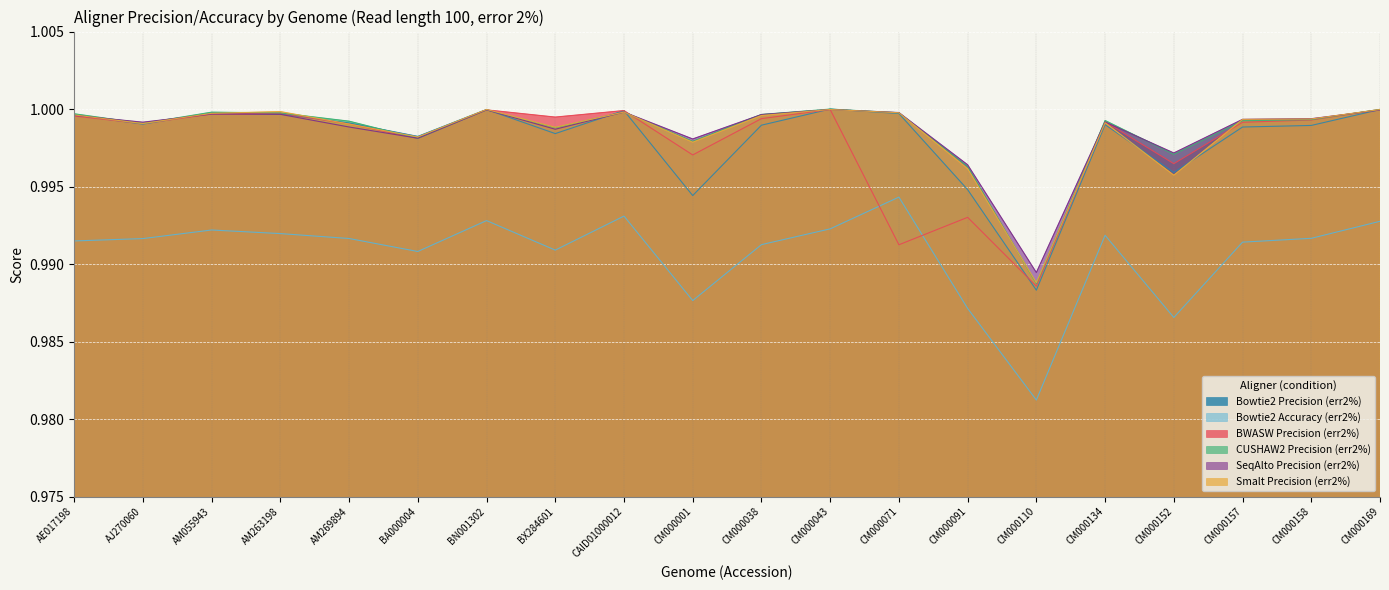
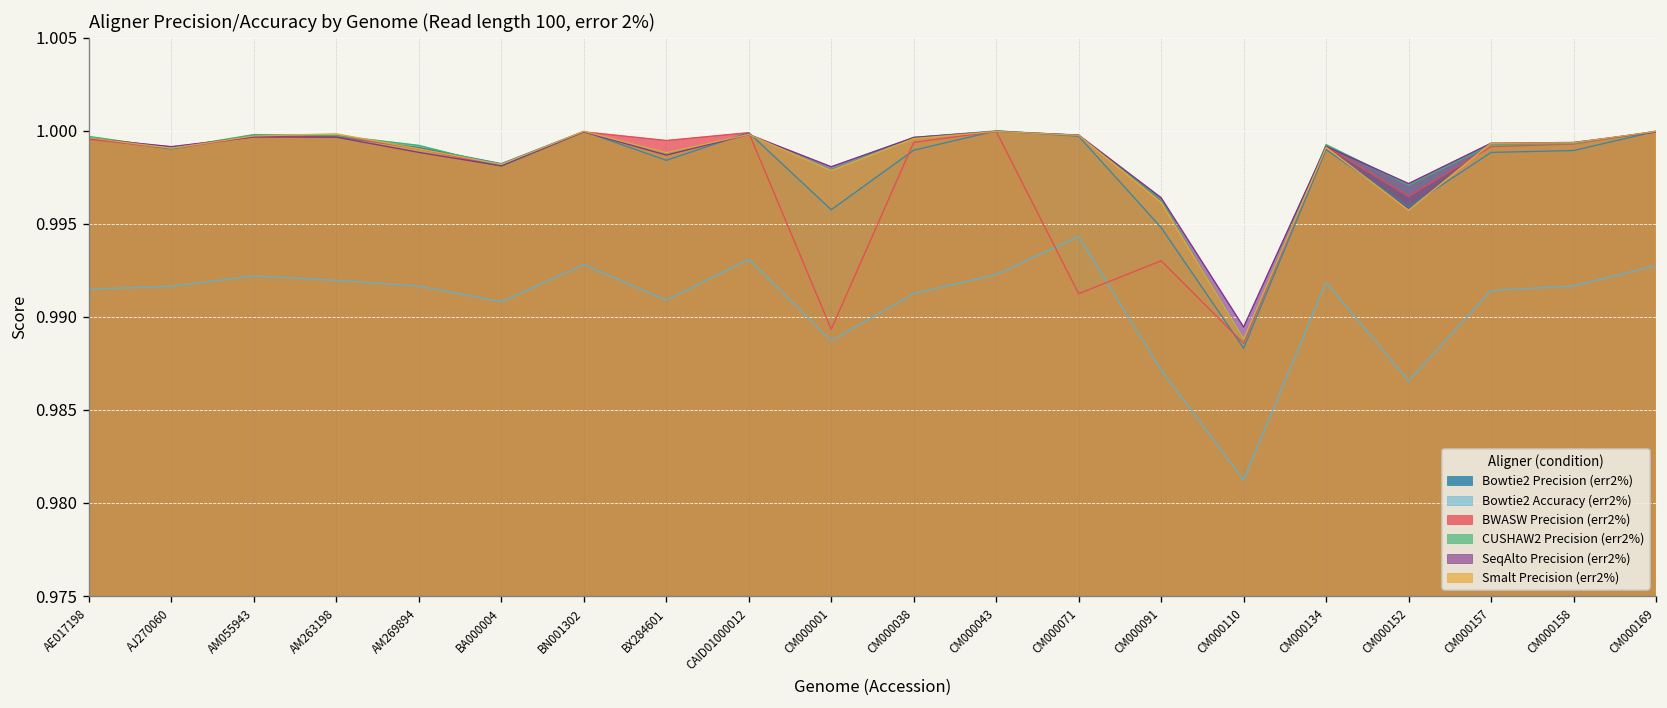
  {
    "Bowtie2 Precision (err2%)": {
      "BX284601": 0.9984,
-     "CM000001": 0.9944,
+     "CM000001": 0.9958,
      "CM000038": 0.9990,
      "CM000091": 0.9948,
      "CM000110": 0.9883,
      "CM000152": 0.9959,
      "CM000157": 0.9988,
      "CM000158": 0.9989
    },
    "Bowtie2 Accuracy (err2%)": {
      "AE017198": 0.9915,
      "AJ270060": 0.9916,
      "AM055943": 0.9922,
      "AM263198": 0.9920,
      "AM269894": 0.9917,
      "BA000004": 0.9908,
      "BN001302": 0.9928,
      "BX284601": 0.9909,
      "CAID01000012": 0.9931,
-     "CM000001": 0.9876,
+     "CM000001": 0.9887,
      "CM000038": 0.9913,
      "CM000043": 0.9923,
      "CM000071": 0.9943,
      "CM000091": 0.9871,
      "CM000110": 0.9812,
      "CM000134": 0.9919,
      "CM000152": 0.9866,
      "CM000157": 0.9914,
      "CM000158": 0.9917,
      "CM000169": 0.9928
    },
    "BWASW Precision (err2%)": {
      "BX284601": 0.9995,
-     "CM000001": 0.9970,
+     "CM000001": 0.9893,
      "CM000038": 0.9994,
      "CM000071": 0.9912,
      "CM000091": 0.9930,
      "CM000110": 0.9886,
      "CM000152": 0.9965
    },
    "SeqAlto Precision (err2%)": {
      "AM269894": 0.9988,
      "CM000110": 0.9895
    },
    "Smalt Precision (err2%)": {
      "CM000152": 0.9957
    }
  }
